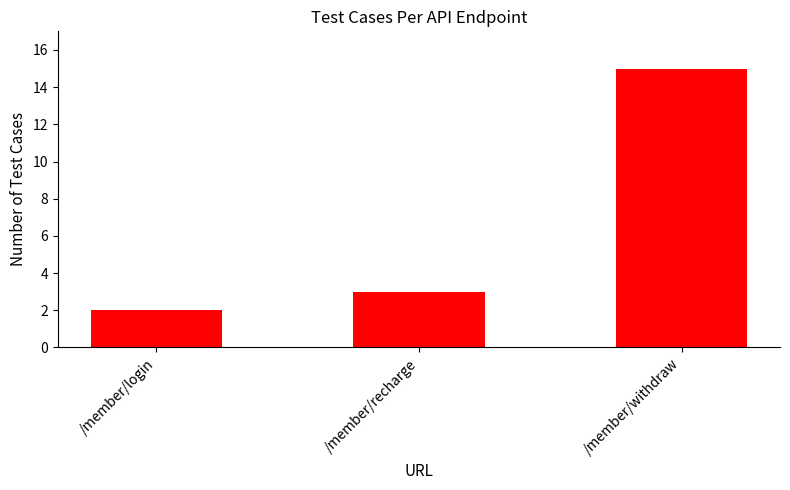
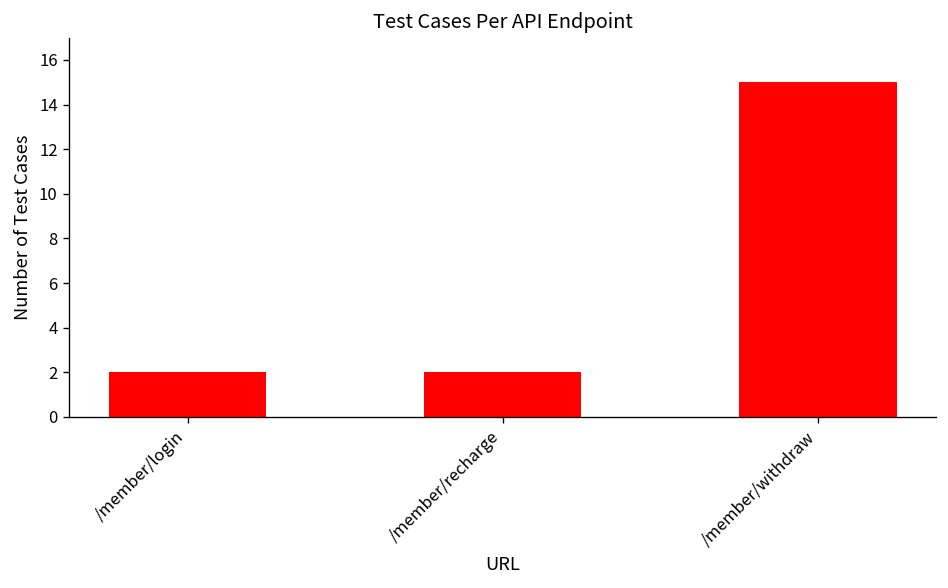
  {
    "/member/login": 2,
-   "/member/recharge": 3,
+   "/member/recharge": 2,
    "/member/withdraw": 15
  }
